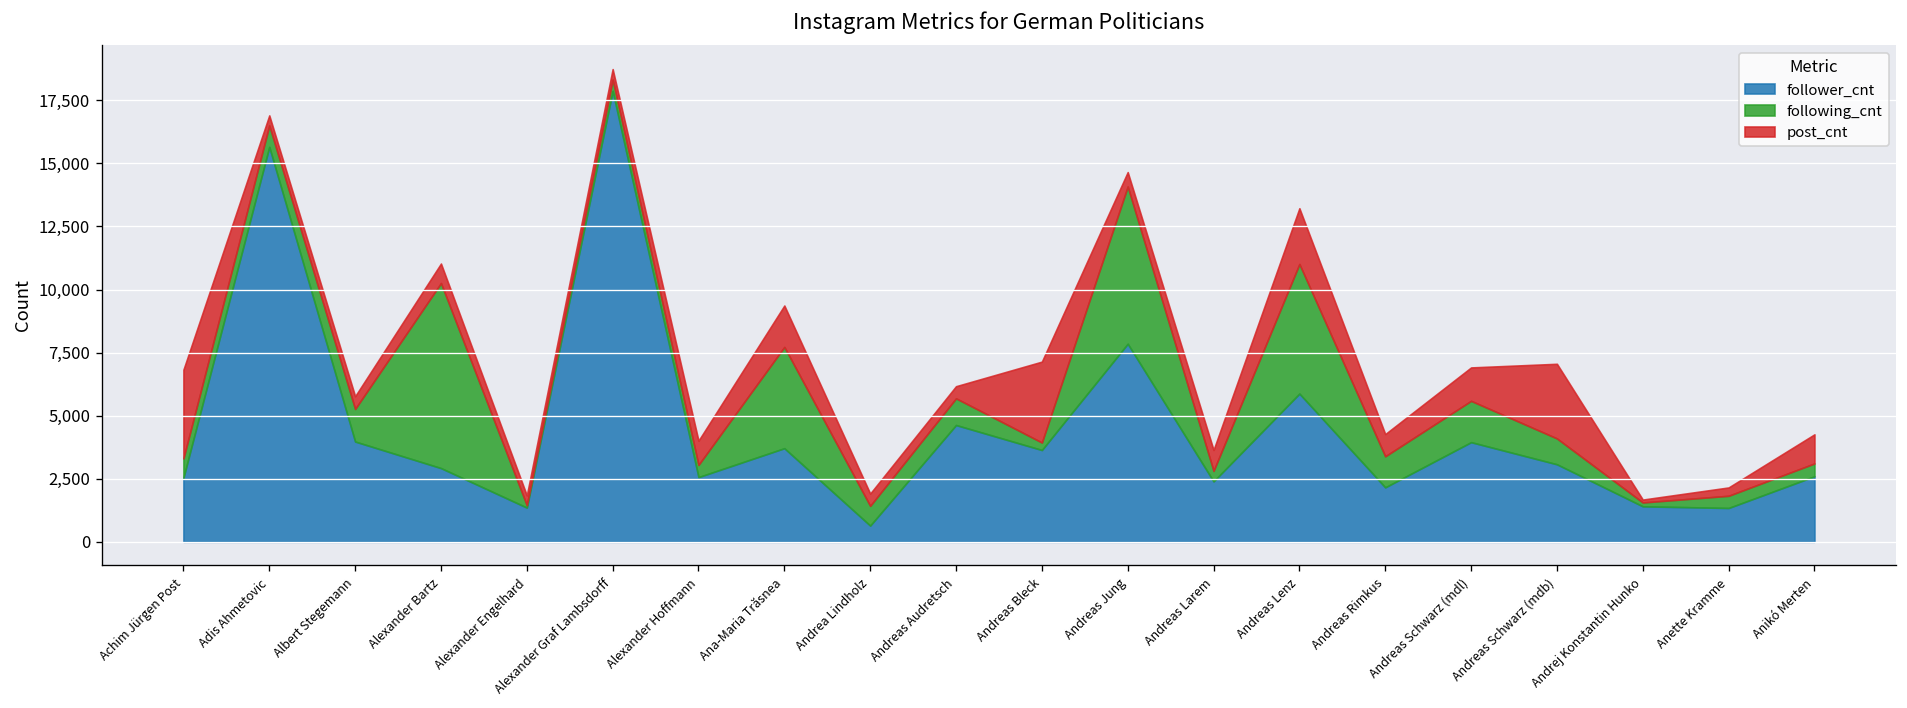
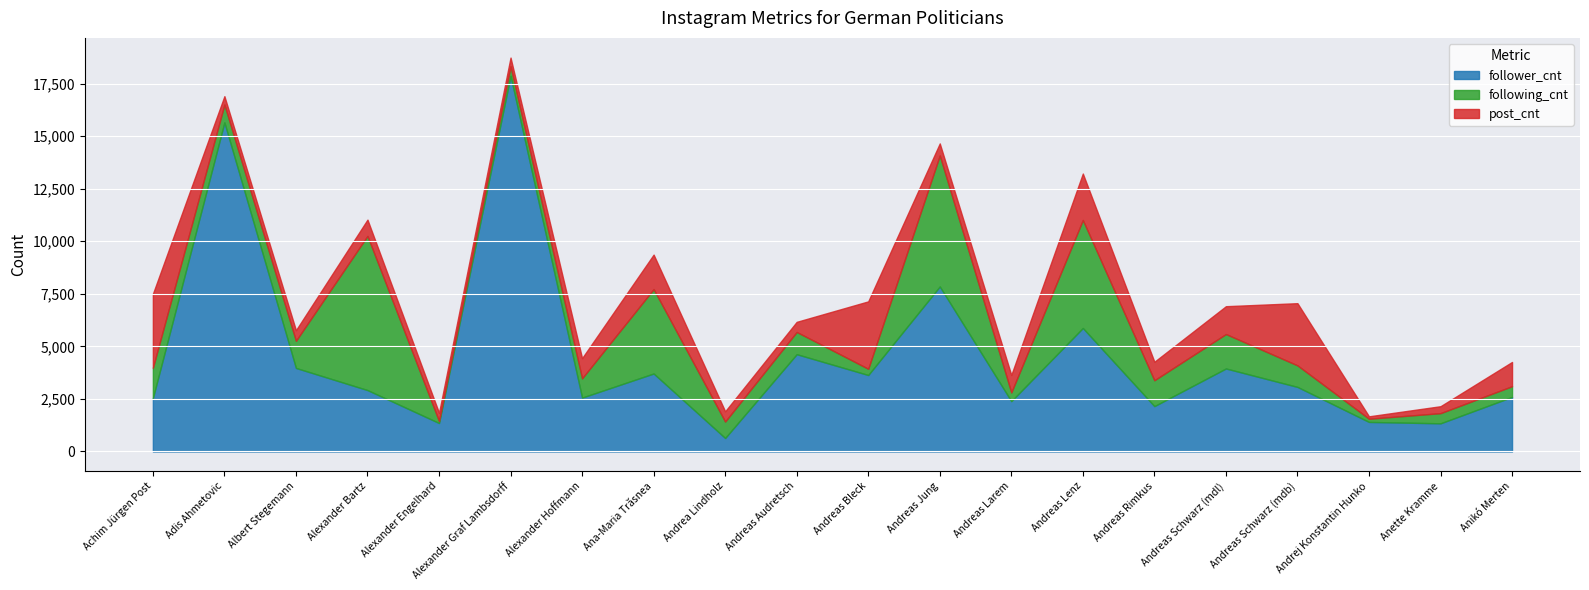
  {
    "follower_cnt": {
      "Achim Jürgen Post": "2,500",
      "Adis Ahmetovic": "15,700",
      "Albert Stegemann": "4,000",
      "Alexander Bartz": "2,900",
      "Alexander Graf Lambsdorff": "17,900",
      "Alexander Hoffmann": "2,600",
      "Ana-Maria Trăsnea": "3,700",
      "Andrea Lindholz": "600",
      "Andreas Audretsch": "4,600",
      "Andreas Bleck": "3,600",
      "Andreas Jung": "7,900",
      "Andreas Larem": "2,400",
      "Andreas Lenz": "5,900",
      "Andreas Rimkus": "2,200",
      "Andreas Schwarz (mdl)": "3,900",
      "Andreas Schwarz (mdb)": "3,100",
      "Andrej Konstantin Hunko": "1,400",
      "Anette Kramme": "1,300",
      "Anikó Merten": "2,600"
    },
    "following_cnt": {
-     "Achim Jürgen Post": "800",
+     "Achim Jürgen Post": "1,400",
      "Adis Ahmetovic": "900",
      "Albert Stegemann": "1,300",
      "Alexander Bartz": "7,300",
      "Alexander Graf Lambsdorff": "400",
-     "Alexander Hoffmann": "500",
+     "Alexander Hoffmann": "900",
      "Ana-Maria Trăsnea": "4,000",
      "Andrea Lindholz": "800",
      "Andreas Audretsch": "1,100",
      "Andreas Bleck": "300",
      "Andreas Jung": "6,200",
      "Andreas Larem": "400",
      "Andreas Lenz": "5,100",
      "Andreas Rimkus": "1,200",
      "Andreas Schwarz (mdl)": "1,600",
      "Andreas Schwarz (mdb)": "1,000",
      "Anette Kramme": "500",
      "Anikó Merten": "500"
    },
    "post_cnt": {
      "Achim Jürgen Post": "3,500",
      "Adis Ahmetovic": "400",
      "Albert Stegemann": "500",
      "Alexander Bartz": "800",
      "Alexander Engelhard": "400",
      "Alexander Graf Lambsdorff": "400",
      "Alexander Hoffmann": "1,000",
      "Ana-Maria Trăsnea": "1,600",
      "Andrea Lindholz": "500",
      "Andreas Audretsch": "500",
      "Andreas Bleck": "3,200",
      "Andreas Jung": "600",
      "Andreas Larem": "800",
      "Andreas Lenz": "2,200",
      "Andreas Rimkus": "900",
      "Andreas Schwarz (mdl)": "1,300",
      "Andreas Schwarz (mdb)": "3,000",
      "Anette Kramme": "300",
      "Anikó Merten": "1,200"
    }
  }
